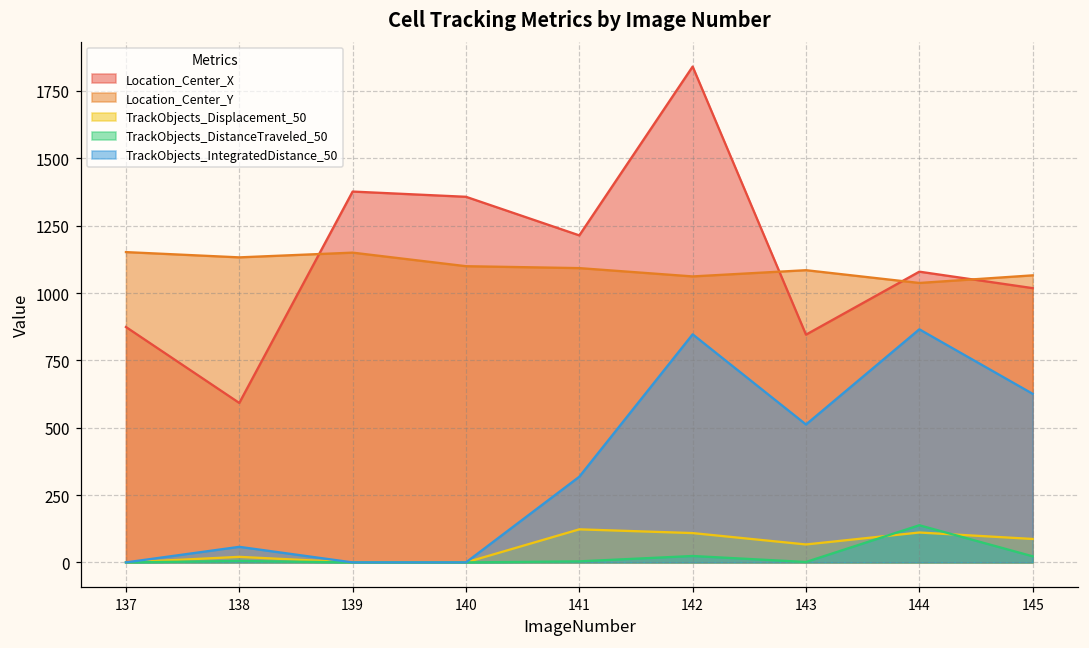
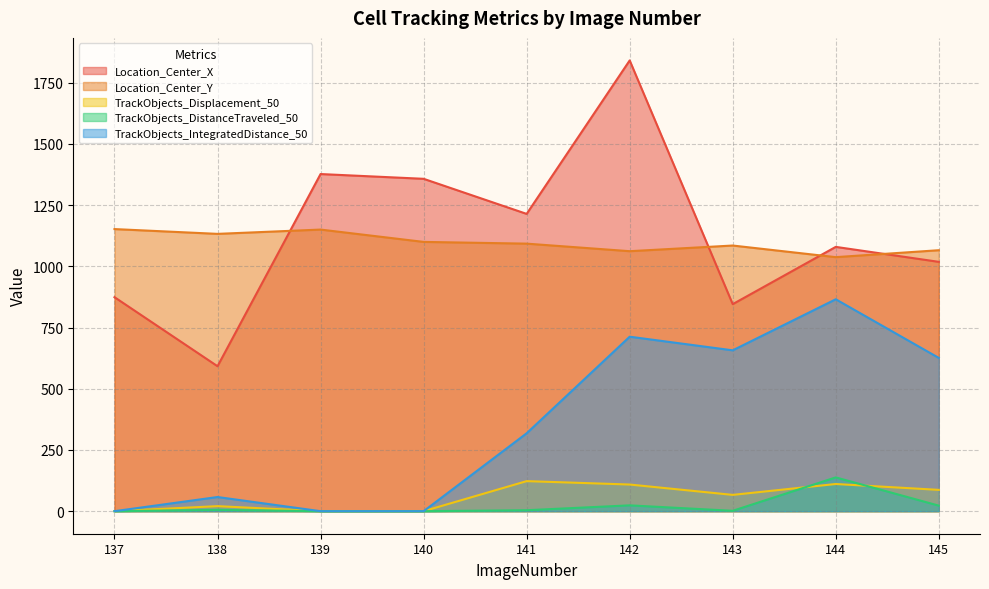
  {
    "TrackObjects_DistanceTraveled_50": {
      "138": 10,
      "141": 0,
      "142": 20,
      "143": 0,
      "144": 140,
      "145": 20
    },
    "TrackObjects_IntegratedDistance_50": {
      "138": 60,
      "141": 320,
-     "142": 850,
-     "143": 510,
+     "142": 710,
+     "143": 660,
      "144": 870,
      "145": 630
    }
  }
